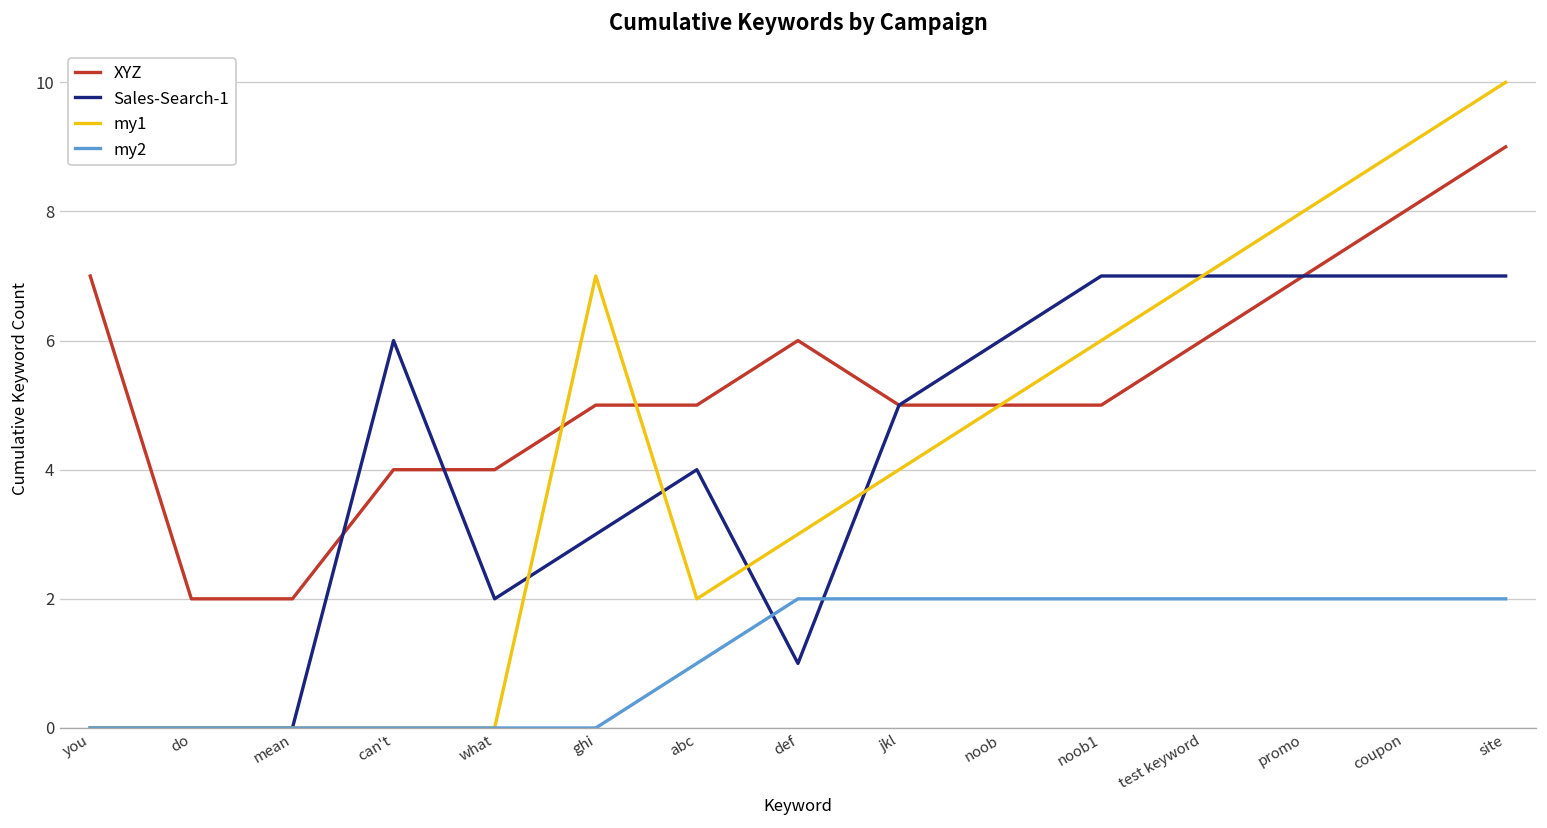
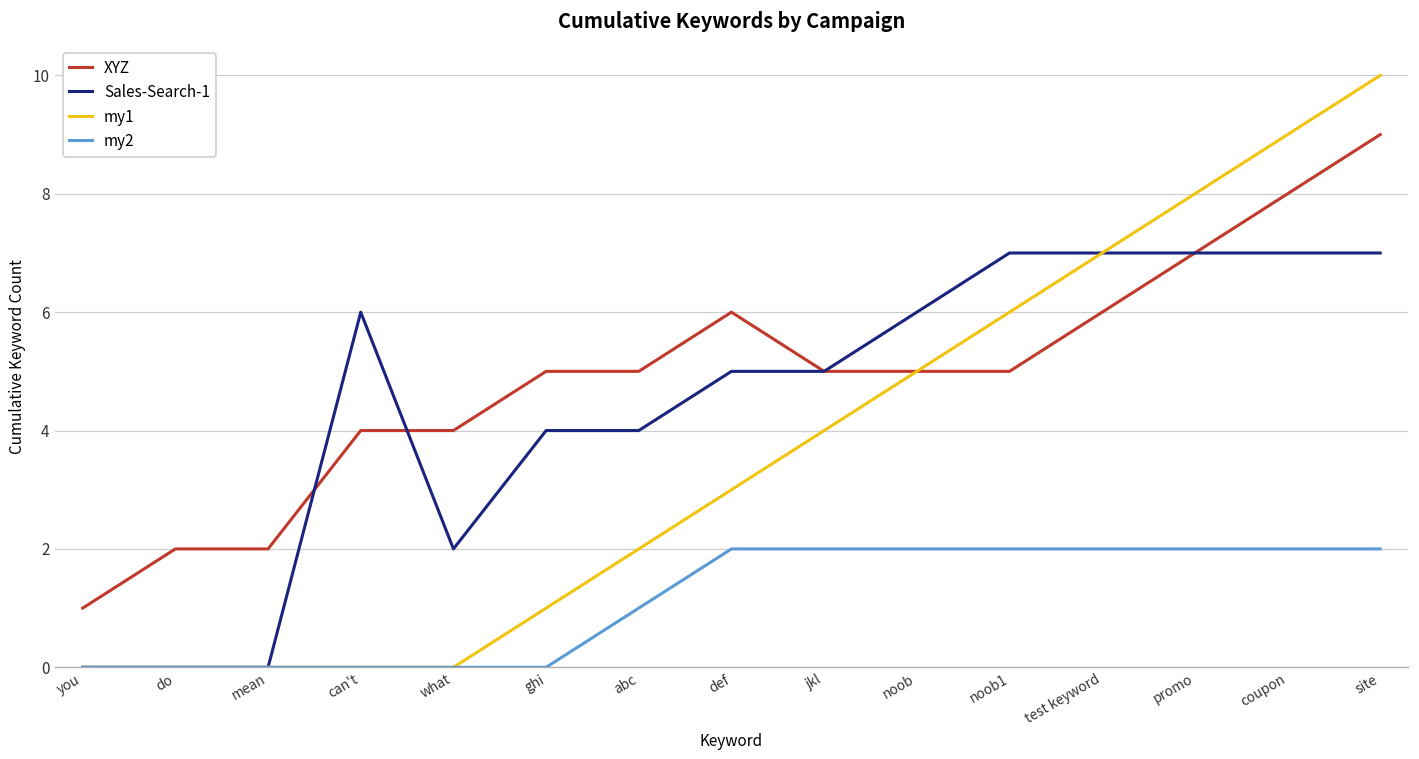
  {
    "XYZ": {
-     "you": 7,
+     "you": 1,
      "do": 2,
      "mean": 2,
      "can't": 4,
      "what": 4,
      "ghi": 5,
      "abc": 5,
      "def": 6,
      "noob1": 5,
      "test keyword": 6,
      "coupon": 8,
      "site": 9
    },
    "Sales-Search-1": {
      "can't": 6,
      "what": 2,
-     "ghi": 3,
+     "ghi": 4,
      "abc": 4,
-     "def": 1,
+     "def": 5,
      "noob": 6,
      "noob1": 7,
      "coupon": 7,
      "site": 7
    },
    "my1": {
-     "ghi": 7,
+     "ghi": 1,
      "abc": 2,
      "def": 3,
      "jkl": 4,
      "noob1": 6,
      "promo": 8,
      "coupon": 9,
      "site": 10
    },
    "my2": {
      "ghi": 0,
      "abc": 1,
      "def": 2,
      "jkl": 2,
      "noob": 2,
      "noob1": 2,
      "test keyword": 2,
      "promo": 2,
      "coupon": 2,
      "site": 2
    }
  }
